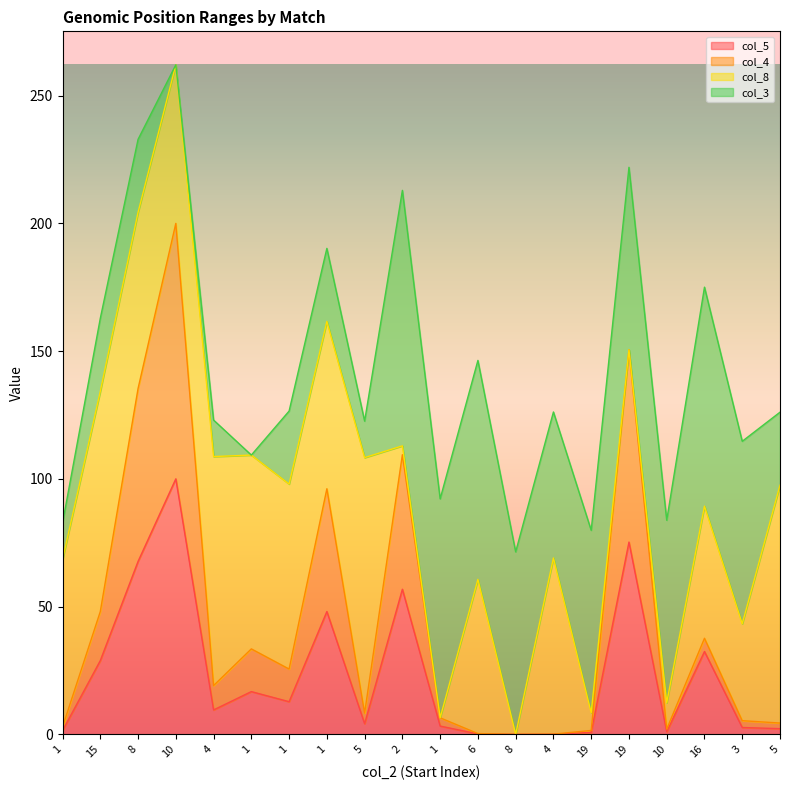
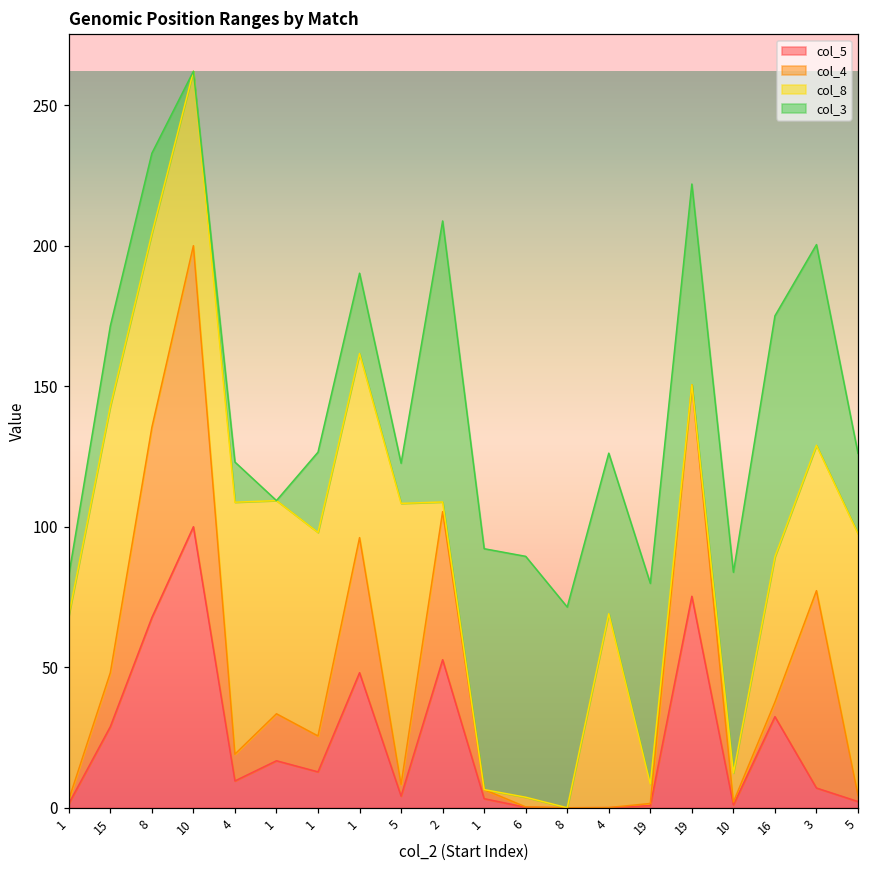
  {
    "col_5": {
      "15": 29,
-     "2": 57,
+     "2": 53,
      "16": 32,
-     "3": 3
+     "3": 7
    },
    "col_4": {
      "15": 19,
      "2": 53,
      "16": 5,
-     "3": 3
+     "3": 70
    },
    "col_8": {
-     "15": 86,
+     "15": 95,
      "2": 3,
-     "6": 60,
+     "6": 3,
      "16": 52,
-     "3": 38
+     "3": 52
    },
    "col_3": {
      "15": 29,
      "2": 100,
      "6": 86,
      "16": 86,
      "3": 71
    }
  }
